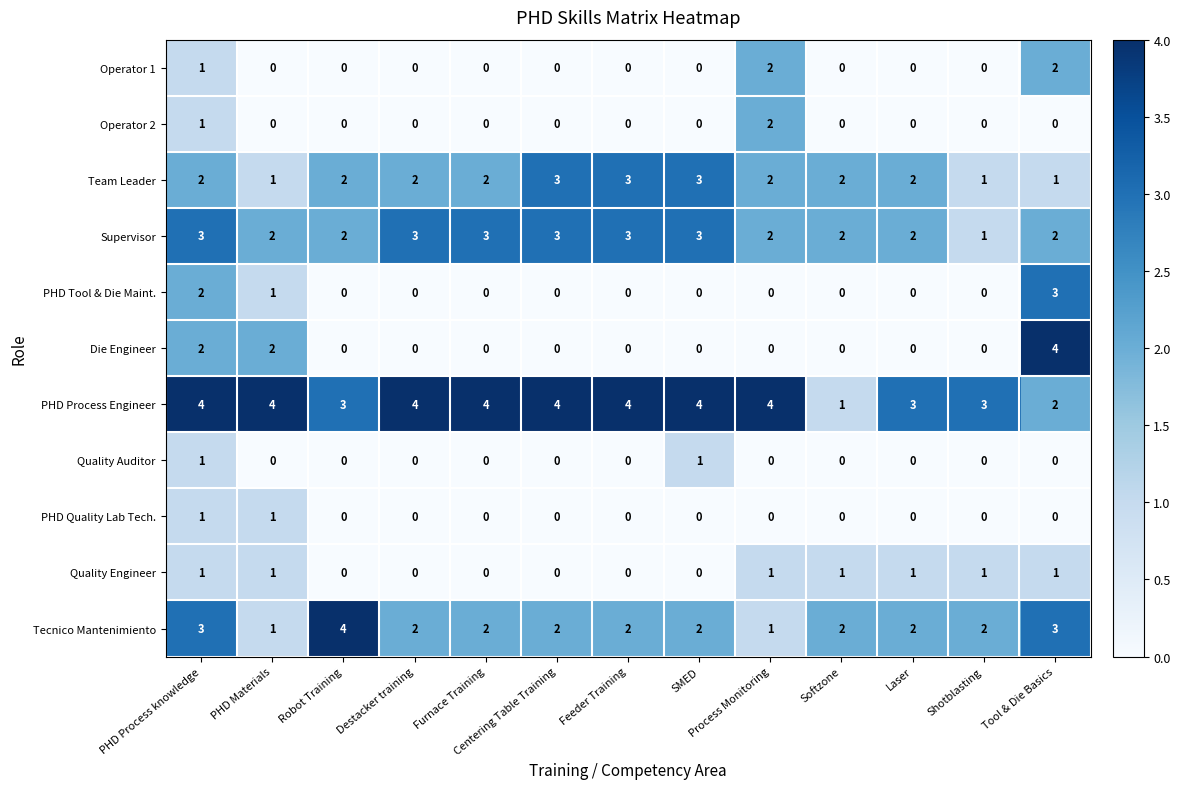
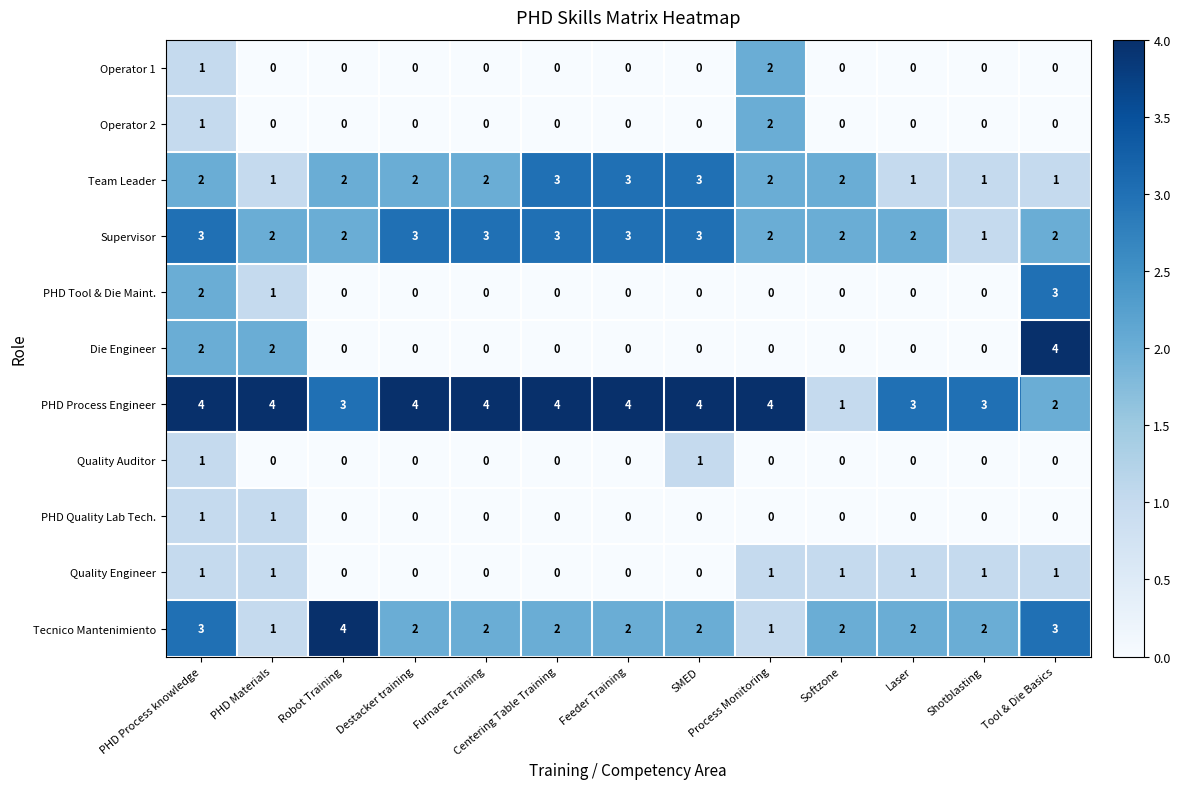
  {
    "Operator 1": {
      "PHD Process knowledge": 1,
      "PHD Materials": 0,
      "Robot Training": 0,
      "Destacker training": 0,
      "Furnace Training": 0,
      "Centering Table Training": 0,
      "Feeder Training": 0,
      "SMED": 0,
      "Process Monitoring": 2,
      "Softzone": 0,
      "Laser": 0,
      "Shotblasting": 0,
-     "Tool & Die Basics": 2
+     "Tool & Die Basics": 0
    },
    "Operator 2": {
      "PHD Process knowledge": 1,
      "PHD Materials": 0,
      "Robot Training": 0,
      "Destacker training": 0,
      "Furnace Training": 0,
      "Centering Table Training": 0,
      "Feeder Training": 0,
      "SMED": 0,
      "Process Monitoring": 2,
      "Softzone": 0,
      "Laser": 0,
      "Shotblasting": 0,
      "Tool & Die Basics": 0
    },
    "Team Leader": {
      "PHD Process knowledge": 2,
      "PHD Materials": 1,
      "Robot Training": 2,
      "Destacker training": 2,
      "Furnace Training": 2,
      "Centering Table Training": 3,
      "Feeder Training": 3,
      "SMED": 3,
      "Process Monitoring": 2,
      "Softzone": 2,
-     "Laser": 2,
+     "Laser": 1,
      "Shotblasting": 1,
      "Tool & Die Basics": 1
    },
    "Supervisor": {
      "PHD Process knowledge": 3,
      "PHD Materials": 2,
      "Robot Training": 2,
      "Destacker training": 3,
      "Furnace Training": 3,
      "Centering Table Training": 3,
      "Feeder Training": 3,
      "SMED": 3,
      "Process Monitoring": 2,
      "Softzone": 2,
      "Laser": 2,
      "Shotblasting": 1,
      "Tool & Die Basics": 2
    },
    "PHD Tool & Die Maint.": {
      "PHD Process knowledge": 2,
      "PHD Materials": 1,
      "Robot Training": 0,
      "Destacker training": 0,
      "Furnace Training": 0,
      "Centering Table Training": 0,
      "Feeder Training": 0,
      "SMED": 0,
      "Process Monitoring": 0,
      "Softzone": 0,
      "Laser": 0,
      "Shotblasting": 0,
      "Tool & Die Basics": 3
    },
    "Die Engineer": {
      "PHD Process knowledge": 2,
      "PHD Materials": 2,
      "Robot Training": 0,
      "Destacker training": 0,
      "Furnace Training": 0,
      "Centering Table Training": 0,
      "Feeder Training": 0,
      "SMED": 0,
      "Process Monitoring": 0,
      "Softzone": 0,
      "Laser": 0,
      "Shotblasting": 0,
      "Tool & Die Basics": 4
    },
    "PHD Process Engineer": {
      "PHD Process knowledge": 4,
      "PHD Materials": 4,
      "Robot Training": 3,
      "Destacker training": 4,
      "Furnace Training": 4,
      "Centering Table Training": 4,
      "Feeder Training": 4,
      "SMED": 4,
      "Process Monitoring": 4,
      "Softzone": 1,
      "Laser": 3,
      "Shotblasting": 3,
      "Tool & Die Basics": 2
    },
    "Quality Auditor": {
      "PHD Process knowledge": 1,
      "PHD Materials": 0,
      "Robot Training": 0,
      "Destacker training": 0,
      "Furnace Training": 0,
      "Centering Table Training": 0,
      "Feeder Training": 0,
      "SMED": 1,
      "Process Monitoring": 0,
      "Softzone": 0,
      "Laser": 0,
      "Shotblasting": 0,
      "Tool & Die Basics": 0
    },
    "PHD Quality Lab Tech.": {
      "PHD Process knowledge": 1,
      "PHD Materials": 1,
      "Robot Training": 0,
      "Destacker training": 0,
      "Furnace Training": 0,
      "Centering Table Training": 0,
      "Feeder Training": 0,
      "SMED": 0,
      "Process Monitoring": 0,
      "Softzone": 0,
      "Laser": 0,
      "Shotblasting": 0,
      "Tool & Die Basics": 0
    },
    "Quality Engineer": {
      "PHD Process knowledge": 1,
      "PHD Materials": 1,
      "Robot Training": 0,
      "Destacker training": 0,
      "Furnace Training": 0,
      "Centering Table Training": 0,
      "Feeder Training": 0,
      "SMED": 0,
      "Process Monitoring": 1,
      "Softzone": 1,
      "Laser": 1,
      "Shotblasting": 1,
      "Tool & Die Basics": 1
    },
    "Tecnico Mantenimiento": {
      "PHD Process knowledge": 3,
      "PHD Materials": 1,
      "Robot Training": 4,
      "Destacker training": 2,
      "Furnace Training": 2,
      "Centering Table Training": 2,
      "Feeder Training": 2,
      "SMED": 2,
      "Process Monitoring": 1,
      "Softzone": 2,
      "Laser": 2,
      "Shotblasting": 2,
      "Tool & Die Basics": 3
    }
  }
